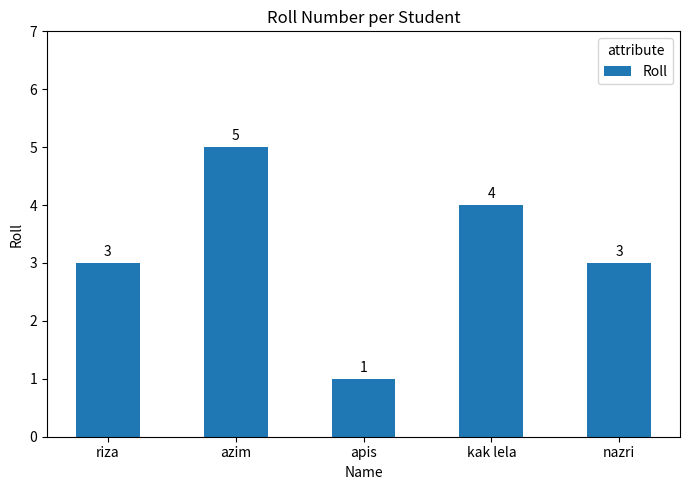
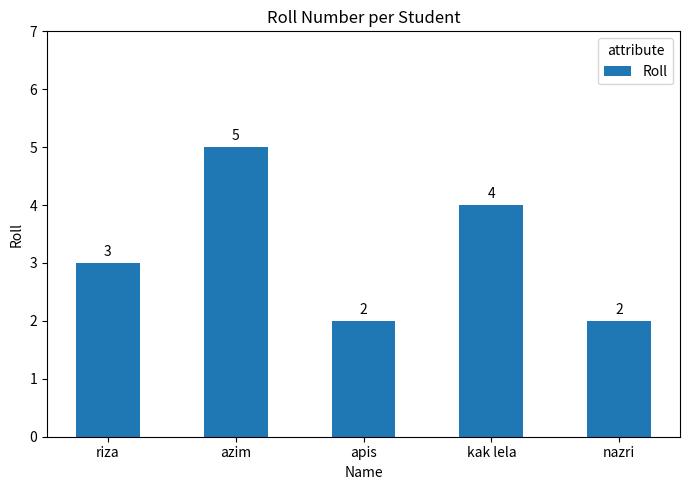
  {
    "riza": 3,
    "azim": 5,
-   "apis": 1,
+   "apis": 2,
    "kak lela": 4,
-   "nazri": 3
+   "nazri": 2
  }
